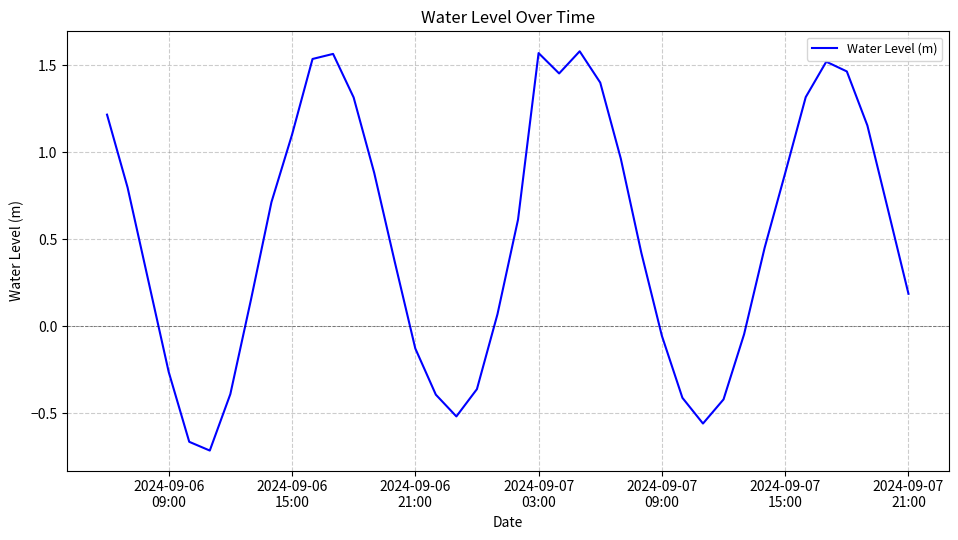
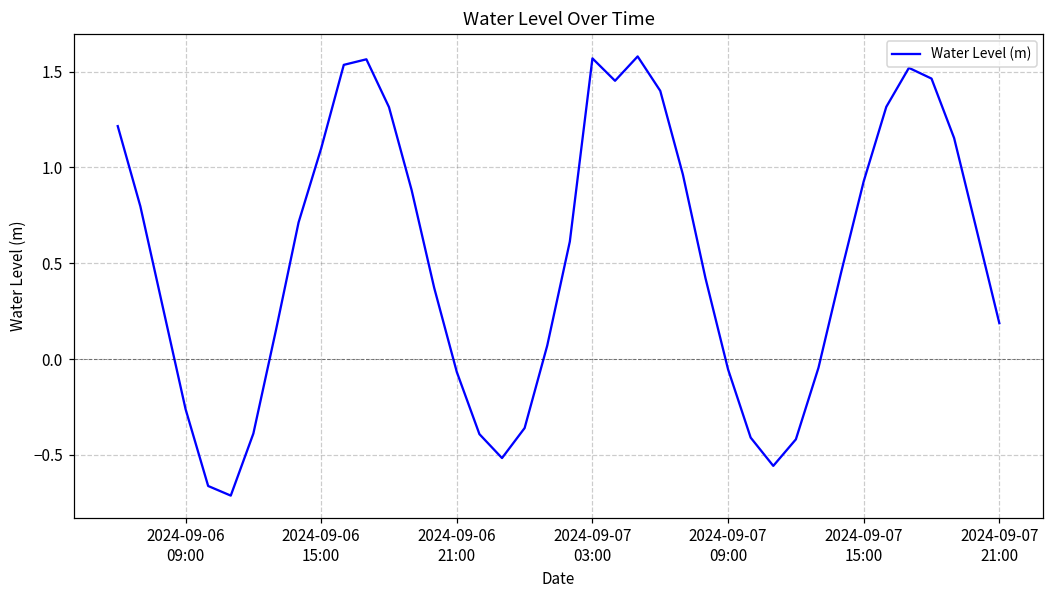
  {
    "2024-09-06 09:00": -0.26,
    "2024-09-06 15:00": 1.10,
-   "2024-09-06 21:00": -0.13,
+   "2024-09-06 21:00": -0.07,
    "2024-09-07 03:00": 1.57,
    "2024-09-07 09:00": -0.05,
-   "2024-09-07 15:00": 0.88,
+   "2024-09-07 15:00": 0.93,
    "2024-09-07 21:00": 0.19
  }
